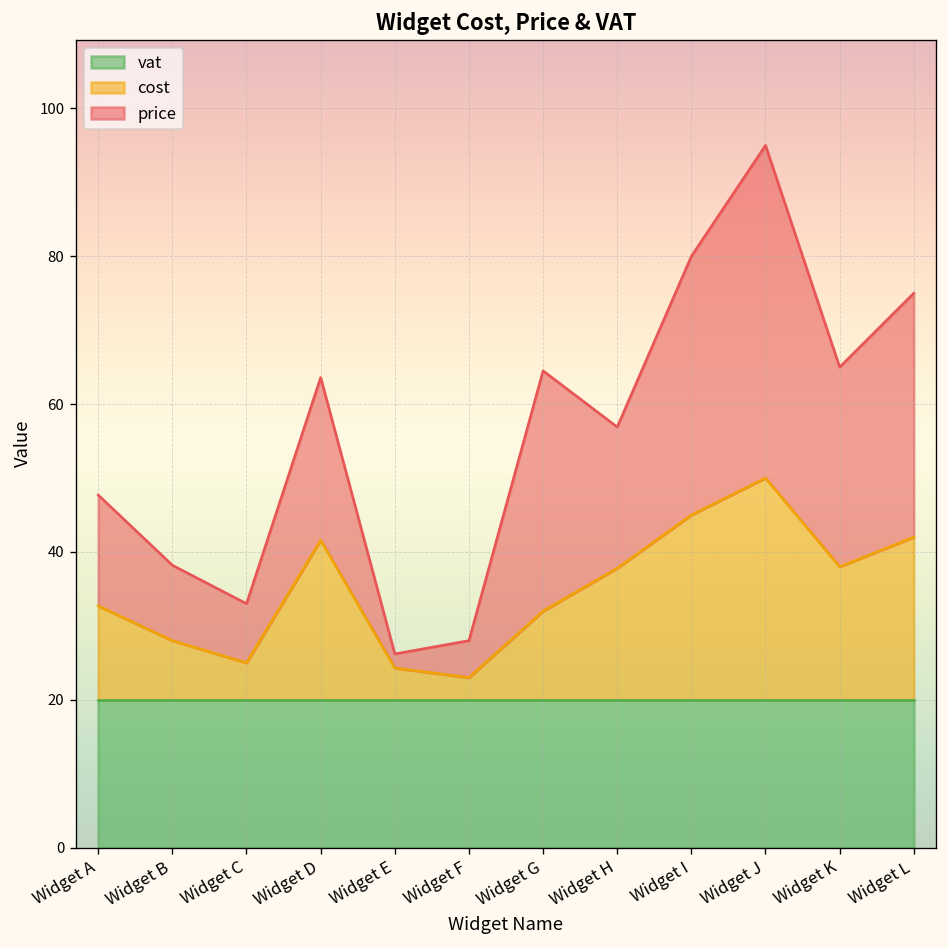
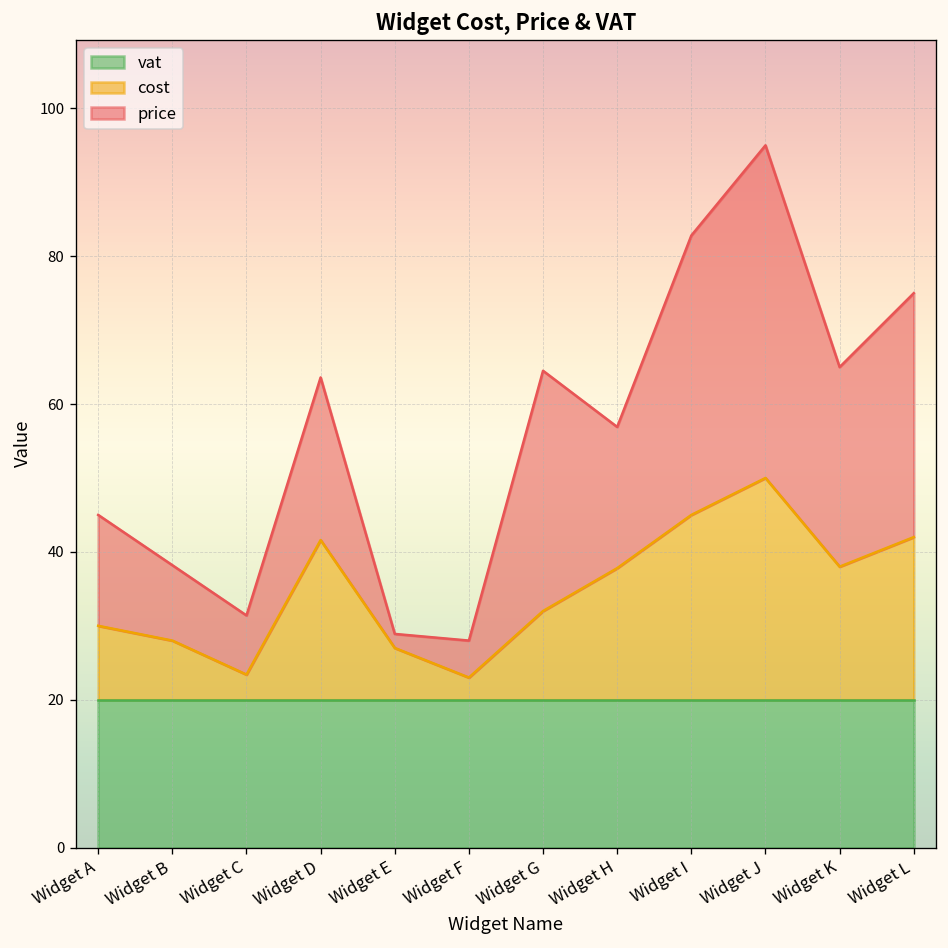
  {
    "vat": {
      "Widget A": 20,
      "Widget B": 20,
      "Widget C": 20,
      "Widget D": 20,
      "Widget E": 20,
      "Widget F": 20,
      "Widget G": 20,
      "Widget H": 20,
      "Widget I": 20,
      "Widget J": 20,
      "Widget K": 20,
      "Widget L": 20
    },
    "cost": {
-     "Widget A": 33,
-     "Widget C": 25,
-     "Widget E": 24
+     "Widget A": 30,
+     "Widget C": 23,
+     "Widget E": 27
    },
    "price": {
      "Widget A": 15,
      "Widget C": 8,
      "Widget E": 2,
-     "Widget I": 35
+     "Widget I": 38
    }
  }
